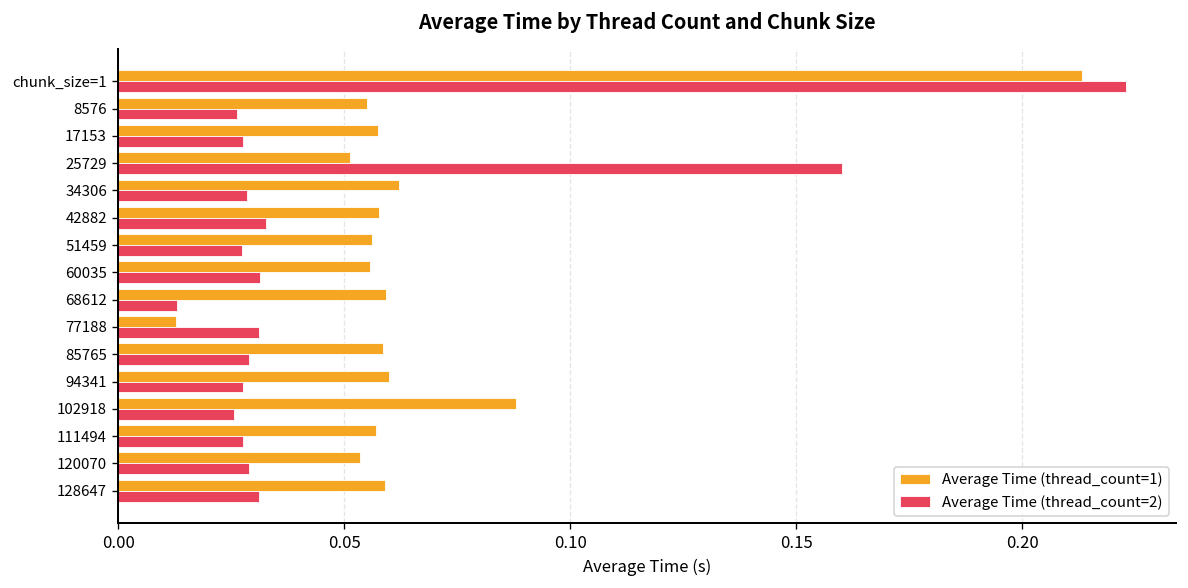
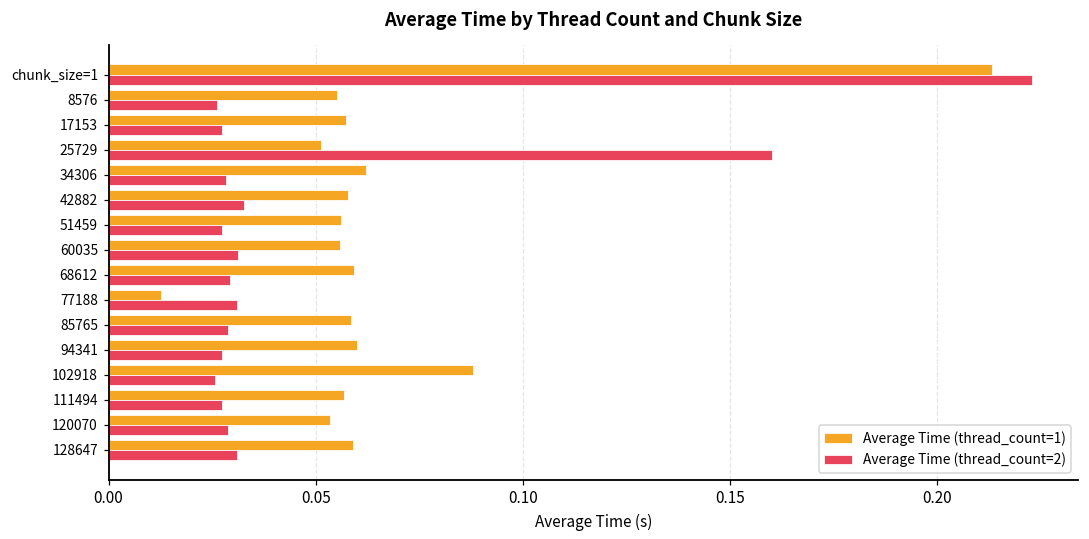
  {
    "Average Time (thread_count=1)": {
      "chunk_size=1": 0.213,
      "8576": 0.055,
      "17153": 0.057,
      "25729": 0.051,
      "34306": 0.062,
      "42882": 0.058,
      "51459": 0.056,
      "60035": 0.056,
      "68612": 0.059,
      "77188": 0.013,
      "85765": 0.059,
      "94341": 0.060,
      "102918": 0.088,
      "111494": 0.057,
      "120070": 0.053,
      "128647": 0.059
    },
    "Average Time (thread_count=2)": {
      "chunk_size=1": 0.223,
      "8576": 0.026,
      "17153": 0.027,
      "25729": 0.160,
      "34306": 0.028,
      "42882": 0.033,
      "51459": 0.027,
      "60035": 0.031,
-     "68612": 0.013,
+     "68612": 0.029,
      "77188": 0.031,
      "85765": 0.029,
      "94341": 0.027,
      "102918": 0.026,
      "111494": 0.027,
      "120070": 0.029,
      "128647": 0.031
    }
  }
